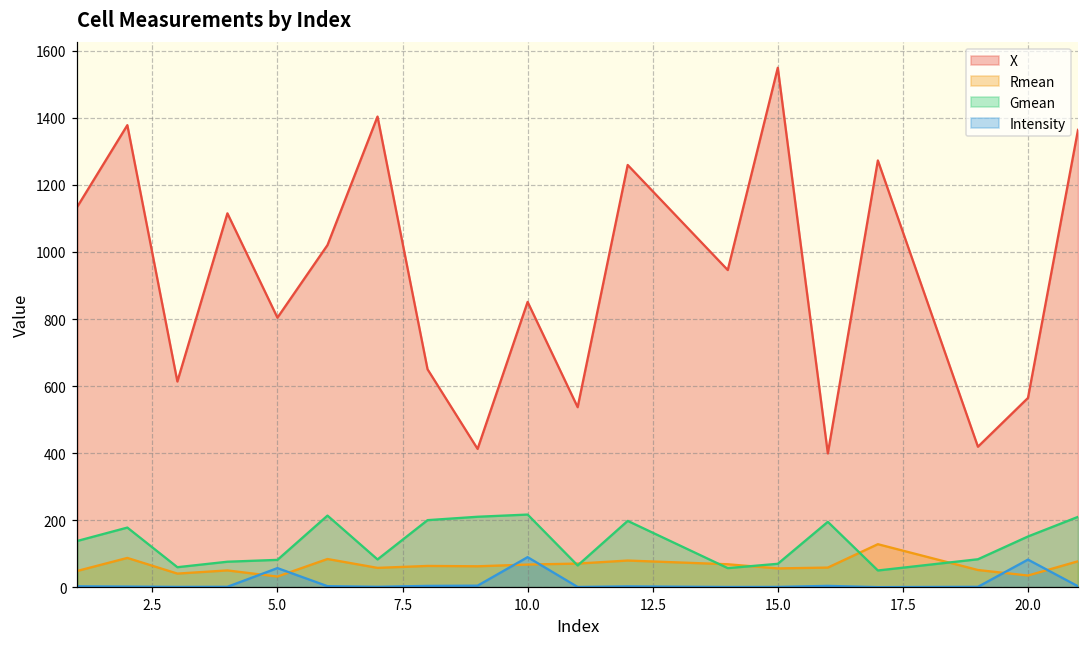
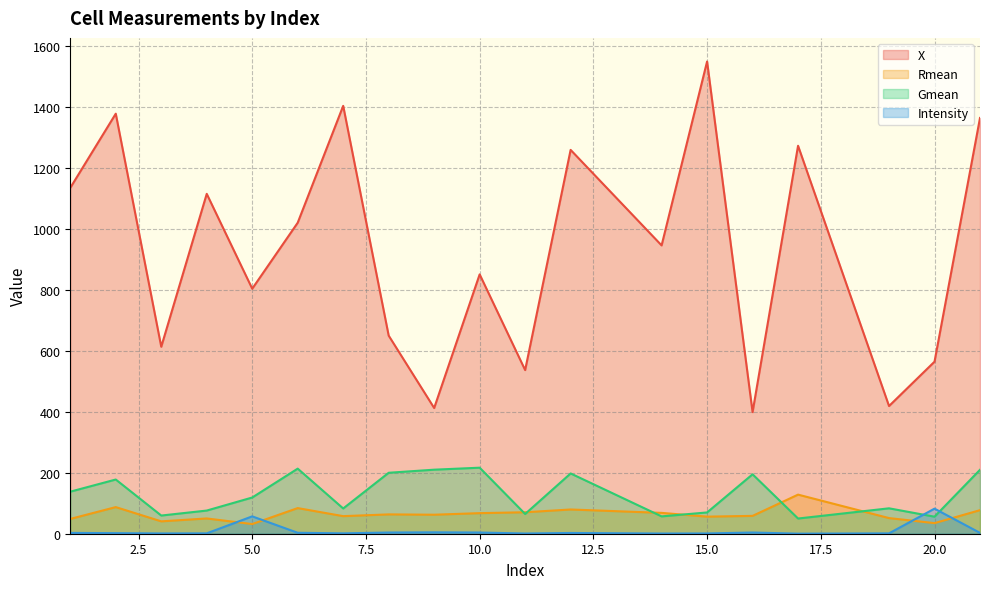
  {
    "Gmean": {
-     "5.0": 80,
+     "5.0": 120,
      "10.0": 220,
      "15.0": 70,
-     "20.0": 150
+     "20.0": 60
    },
    "Intensity": {
      "5.0": 60,
-     "10.0": 90,
+     "10.0": 0,
      "15.0": 0,
      "20.0": 80
    }
  }
